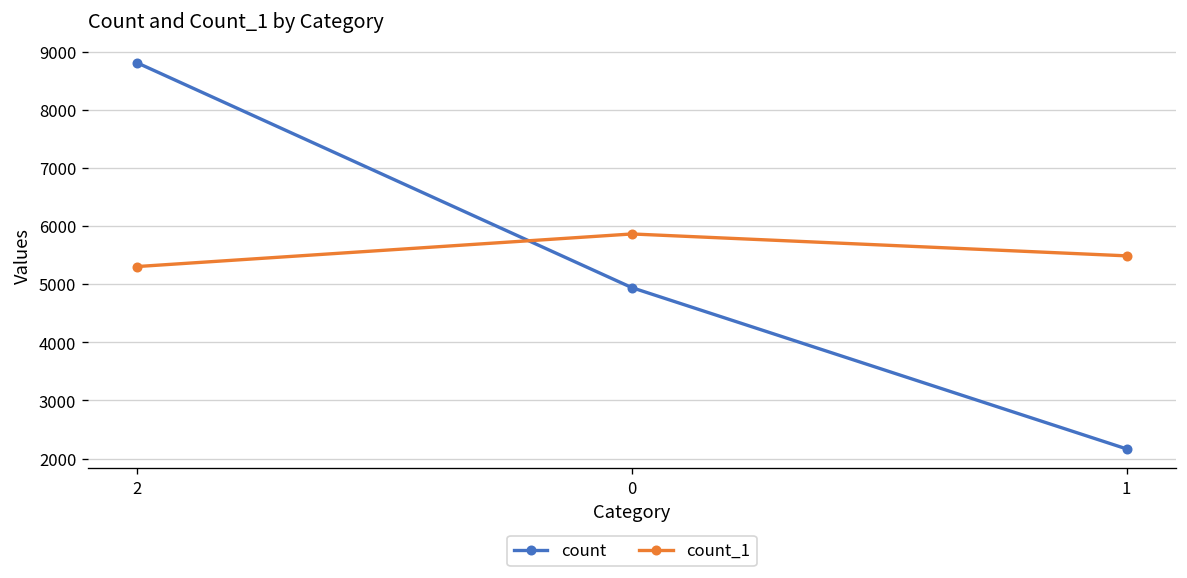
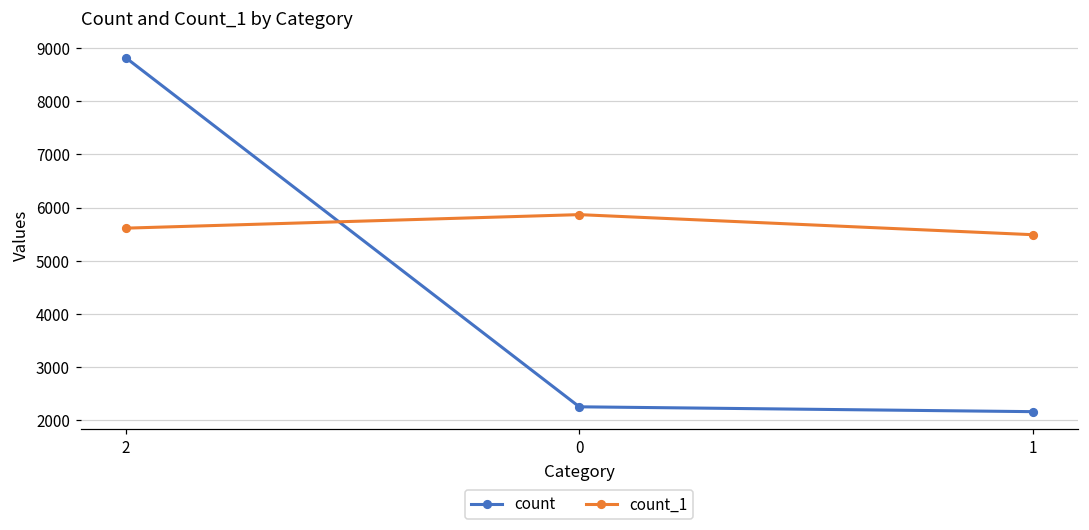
  {
    "count": {
      "2": 8800,
-     "0": 4900,
+     "0": 2300,
      "1": 2200
    },
    "count_1": {
-     "2": 5300,
+     "2": 5600,
      "0": 5900,
      "1": 5500
    }
  }
